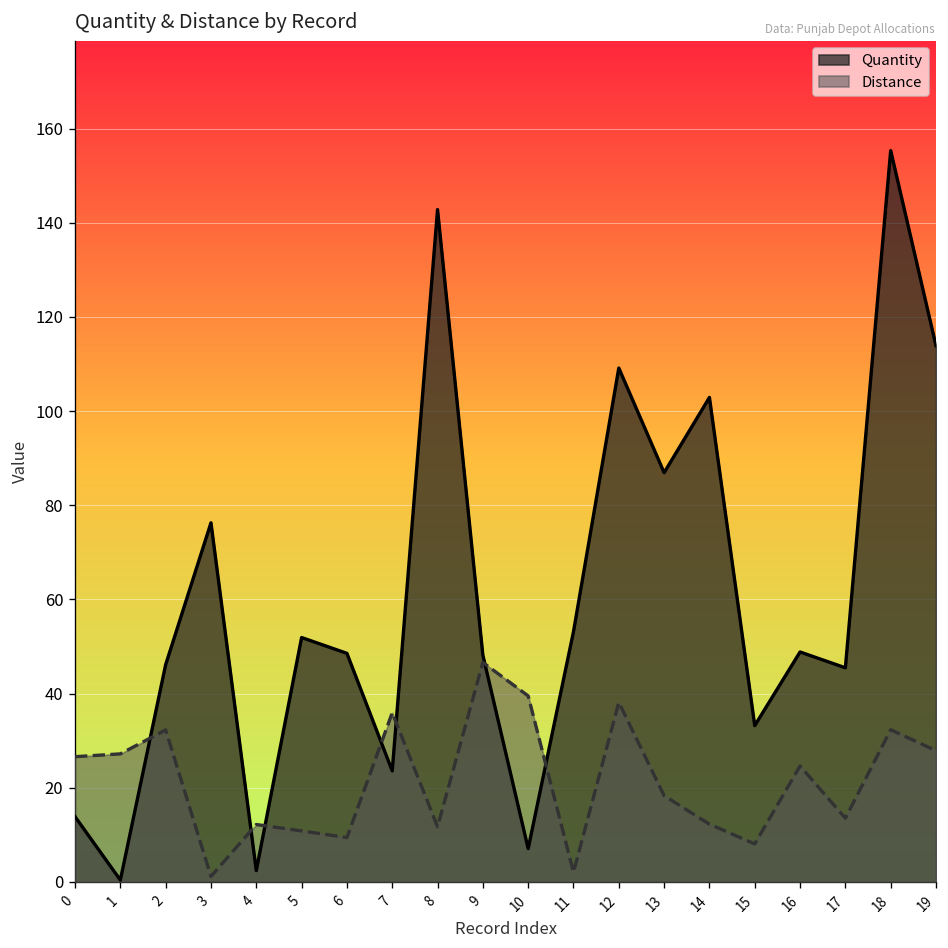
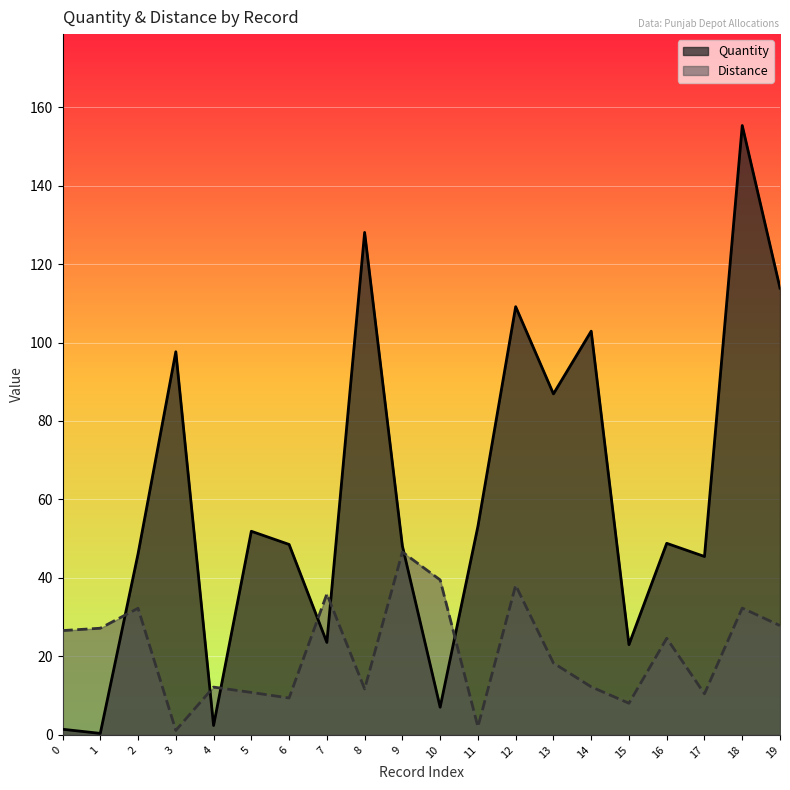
  {
    "Quantity": {
-     "0": 14,
+     "0": 1,
      "1": 0,
      "2": 46,
-     "3": 76,
+     "3": 98,
      "4": 2,
      "5": 52,
      "6": 49,
      "7": 24,
-     "8": 143,
+     "8": 128,
      "9": 48,
      "10": 7,
      "11": 53,
      "12": 109,
      "13": 87,
      "14": 103,
-     "15": 33,
+     "15": 23,
      "16": 49,
      "17": 45,
      "18": 155,
      "19": 114
    },
    "Distance": {
      "0": 27,
      "1": 27,
      "2": 32,
      "3": 1,
      "4": 12,
      "5": 11,
      "6": 9,
      "7": 36,
      "8": 12,
      "9": 47,
      "10": 39,
      "11": 2,
      "12": 38,
      "13": 18,
      "14": 12,
      "15": 8,
      "16": 25,
-     "17": 14,
+     "17": 10,
      "18": 32,
      "19": 28
    }
  }
